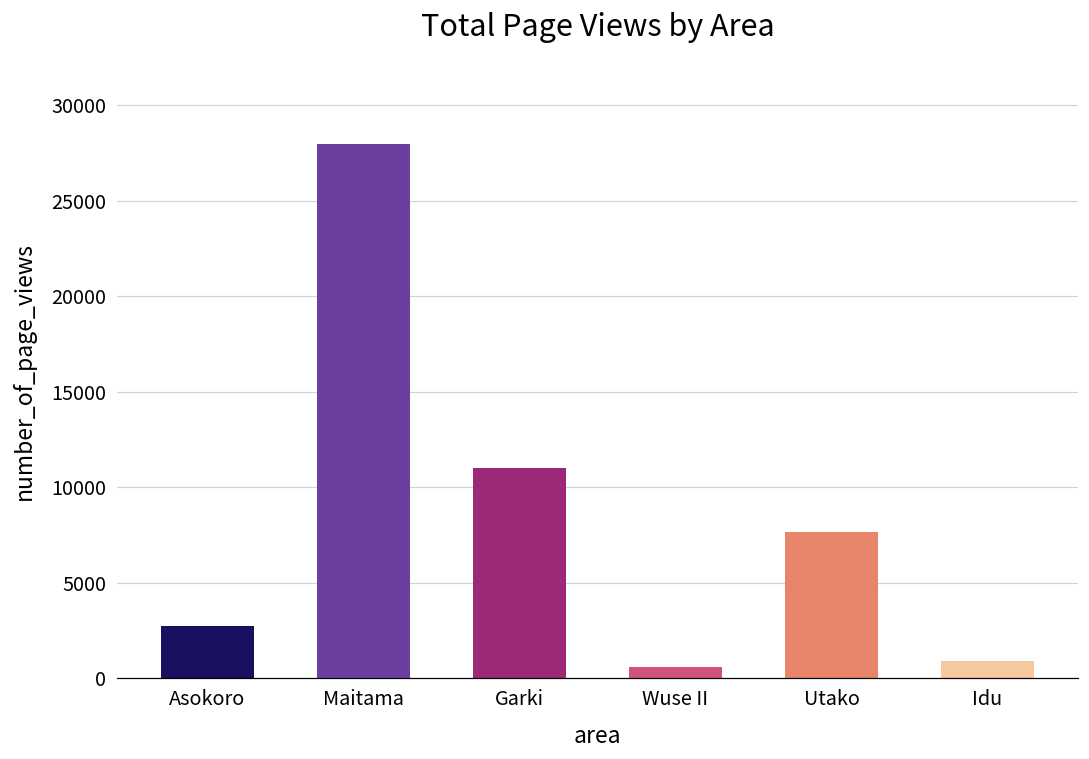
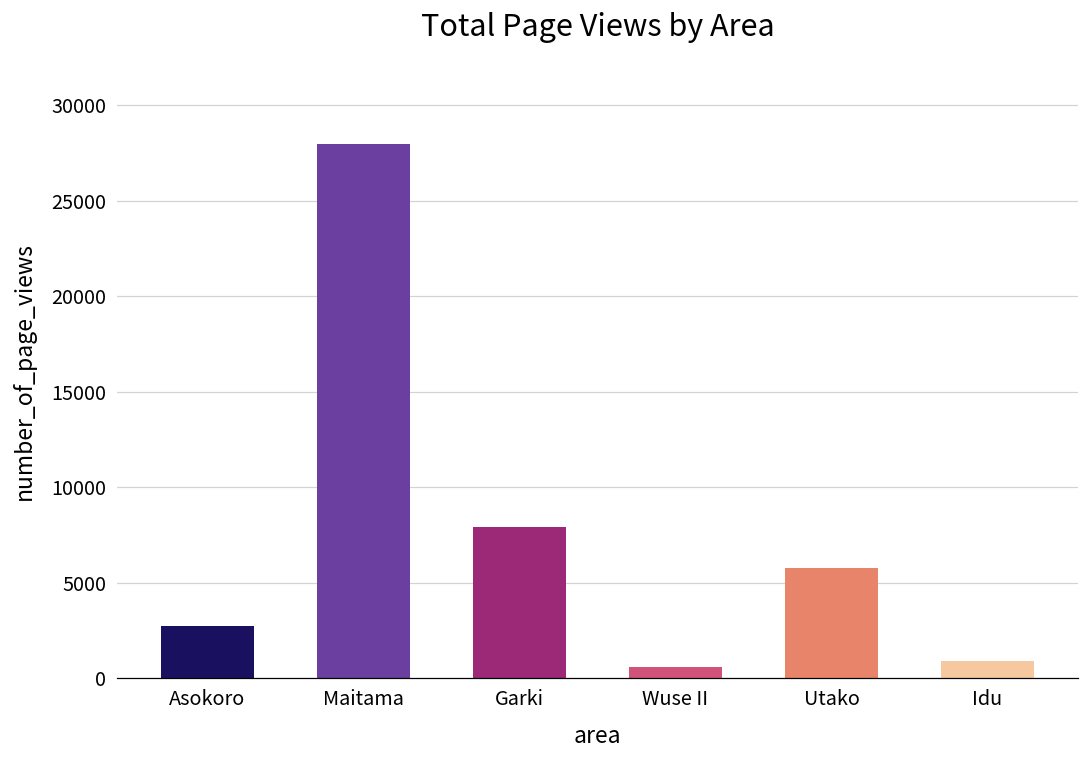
  {
    "Asokoro": 2700,
    "Maitama": 28000,
-   "Garki": 11000,
+   "Garki": 7900,
    "Wuse II": 600,
-   "Utako": 7600,
+   "Utako": 5800,
    "Idu": 900
  }
